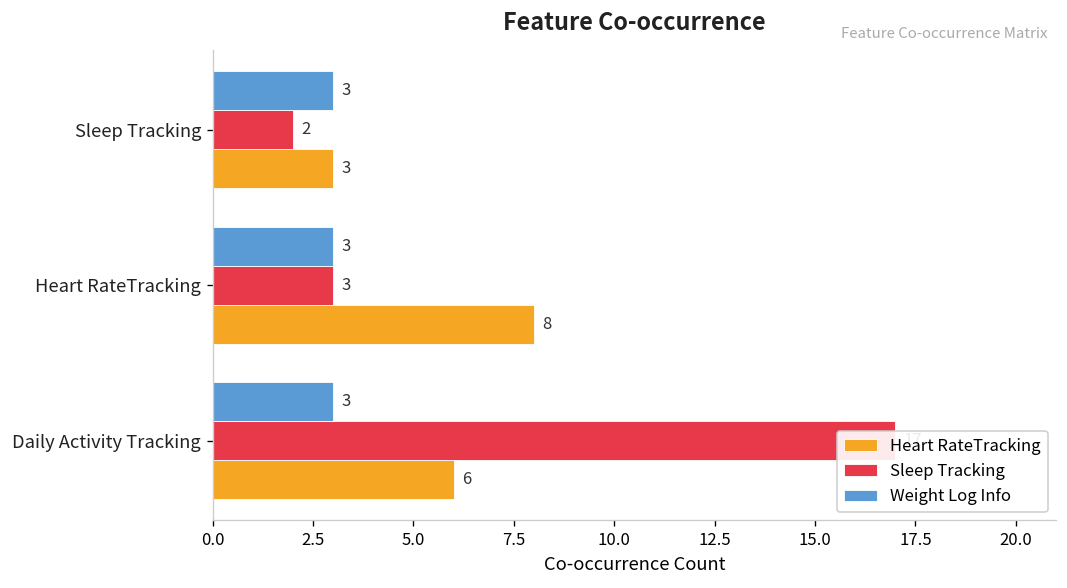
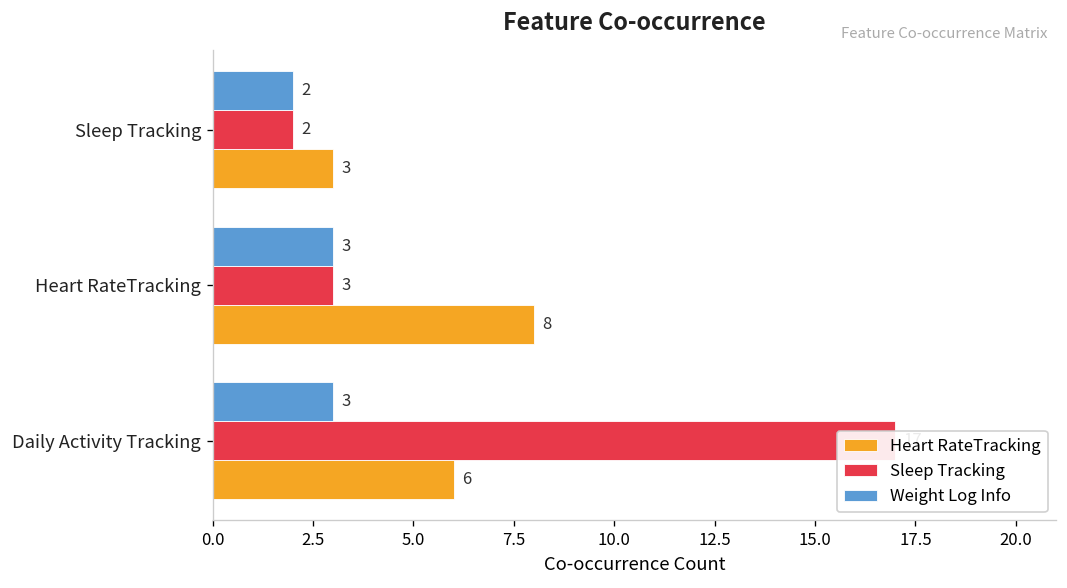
  {
    "Heart RateTracking": {
      "Sleep Tracking": 3,
      "Heart RateTracking": 8,
      "Daily Activity Tracking": 6
    },
    "Sleep Tracking": {
      "Sleep Tracking": 2,
      "Heart RateTracking": 3
    },
    "Weight Log Info": {
-     "Sleep Tracking": 3,
+     "Sleep Tracking": 2,
      "Heart RateTracking": 3,
      "Daily Activity Tracking": 3
    }
  }
